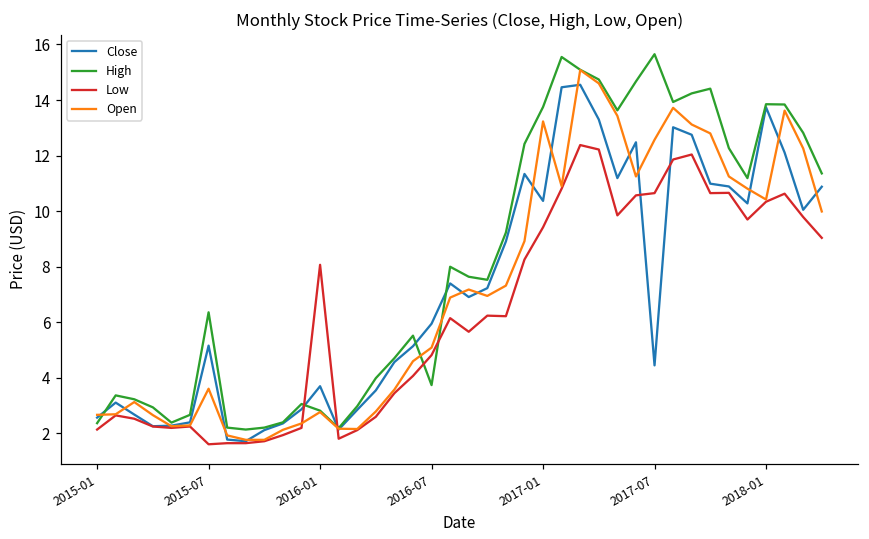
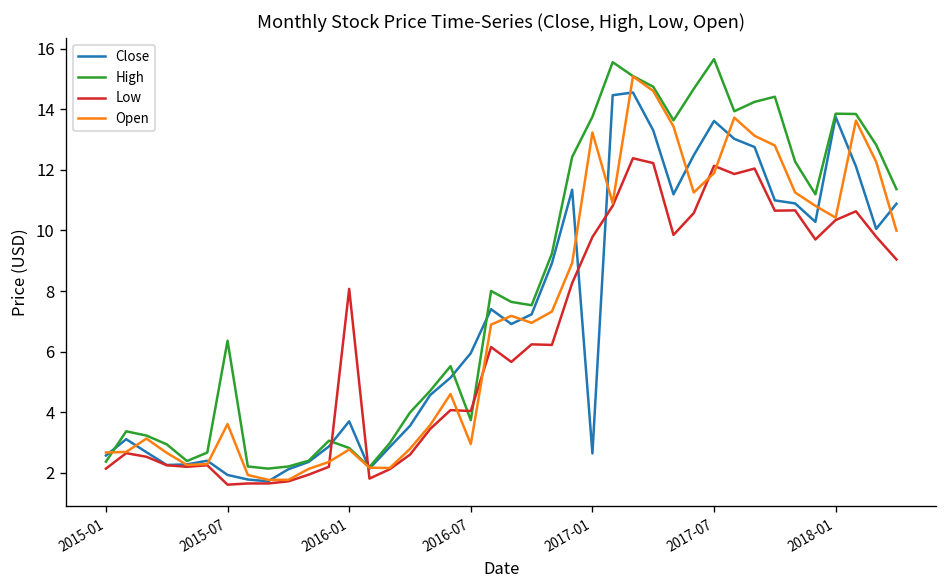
  {
    "Close": {
-     "2015-07": 5.2,
+     "2015-07": 1.9,
      "2016-01": 3.7,
      "2016-07": 6.0,
-     "2017-01": 10.4,
-     "2017-07": 4.5,
+     "2017-01": 2.6,
+     "2017-07": 13.6,
      "2018-01": 13.7
    },
    "High": {
      "2015-01": 2.4,
      "2015-07": 6.4,
      "2016-07": 3.7,
      "2017-01": 13.8,
      "2017-07": 15.7,
      "2018-01": 13.9
    },
    "Low": {
      "2015-01": 2.1,
      "2015-07": 1.6,
      "2016-01": 8.1,
-     "2016-07": 4.8,
-     "2017-01": 9.4,
-     "2017-07": 10.7
+     "2016-07": 4.0,
+     "2017-01": 9.8,
+     "2017-07": 12.1
    },
    "Open": {
      "2015-07": 3.6,
-     "2016-07": 5.1,
+     "2016-07": 3.0,
      "2017-01": 13.2,
-     "2017-07": 12.6
+     "2017-07": 11.9
    }
  }
